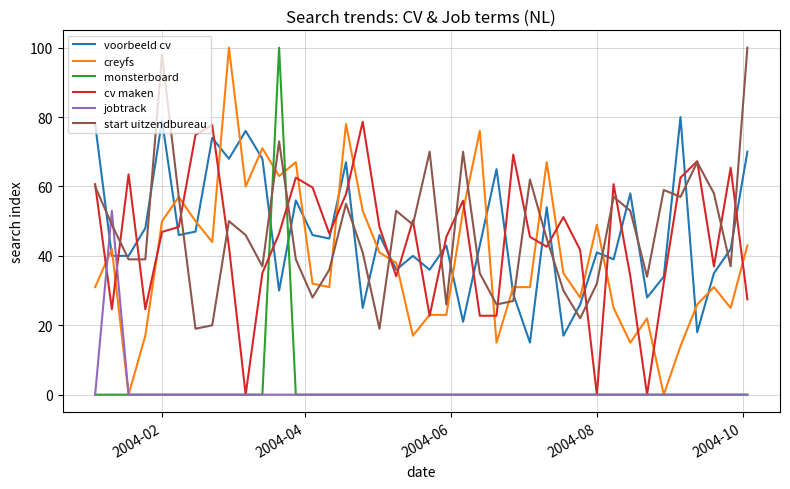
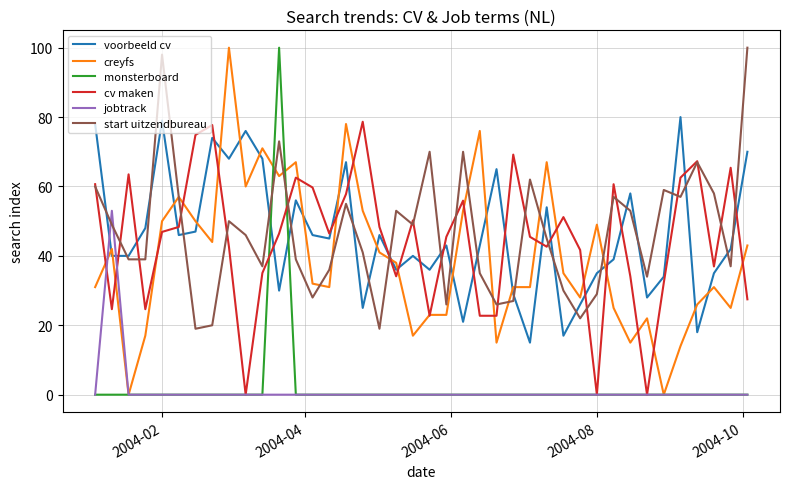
  {
    "voorbeeld cv": {
-     "2004-08": 41
+     "2004-08": 35
    },
    "creyfs": {
      "2004-02": 50,
      "2004-08": 49
    },
    "cv maken": {
      "2004-02": 47
    },
    "start uitzendbureau": {
-     "2004-08": 32
+     "2004-08": 29
    }
  }
